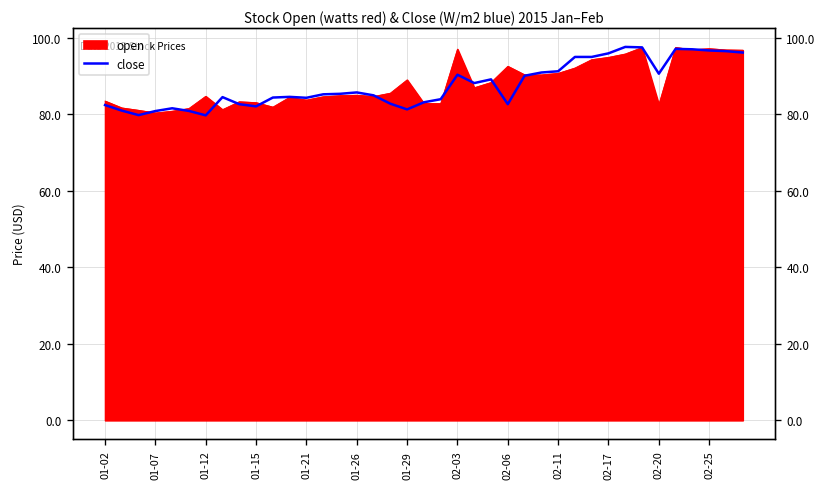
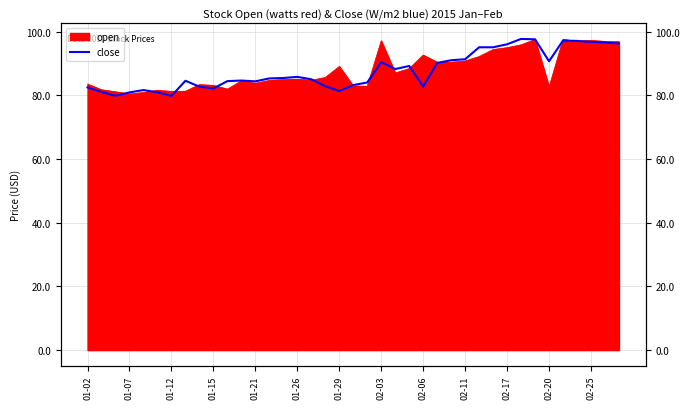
  {
    "open": {
      "01-02": 84,
-     "01-12": 85,
+     "01-12": 81,
      "01-15": 83,
      "01-29": 89,
      "02-03": 97,
      "02-06": 93,
      "02-17": 95,
      "02-20": 83
    },
    "close": {
      "01-02": 82,
      "01-12": 80,
      "01-15": 82,
      "01-29": 81,
      "02-03": 90,
      "02-06": 83,
      "02-17": 96,
      "02-20": 91
    }
  }
